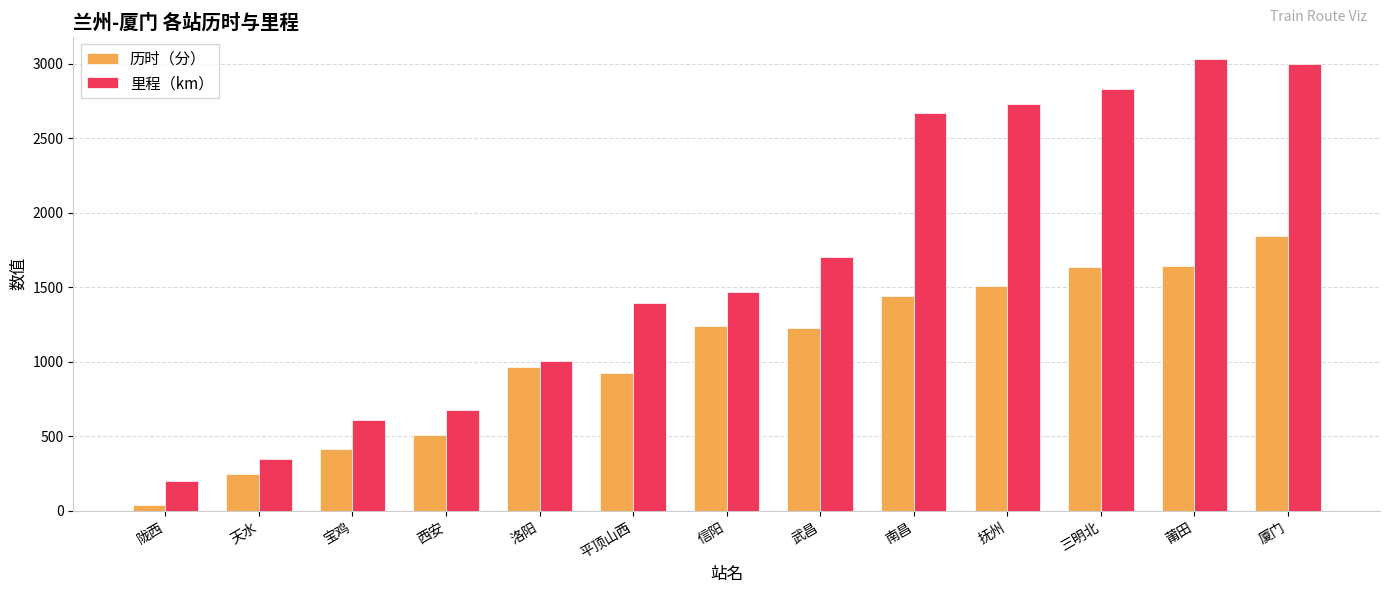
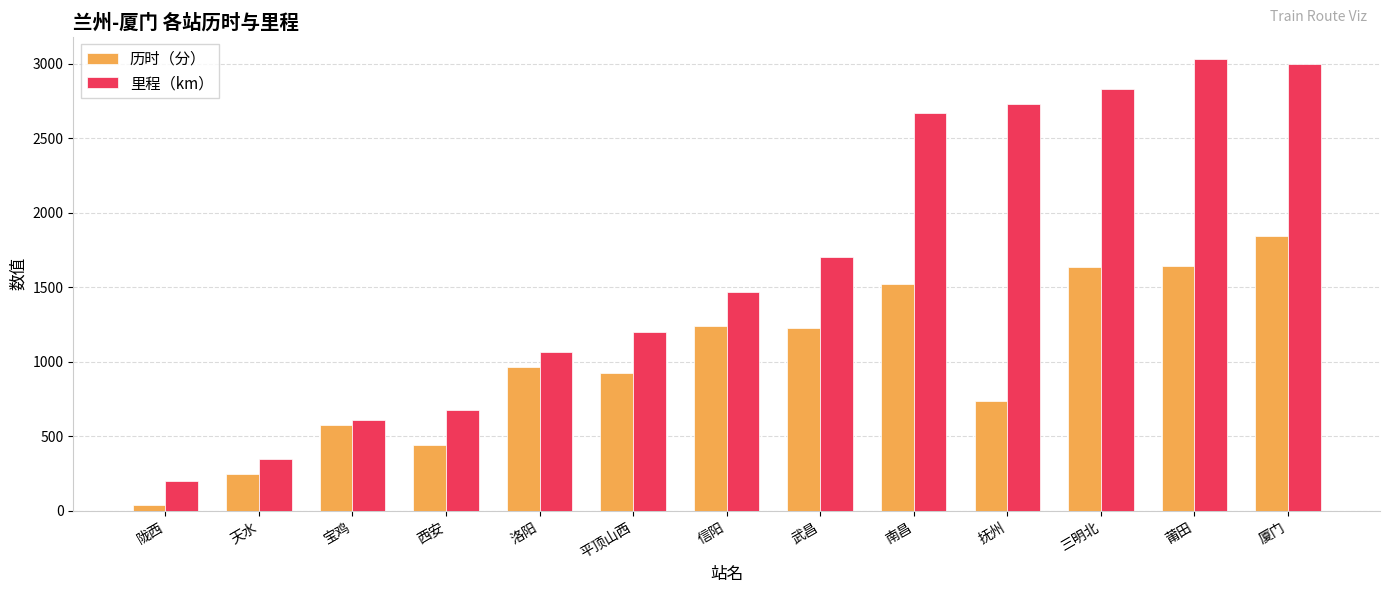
  {
    "历时（分）": {
      "陇西": 40,
      "天水": 250,
-     "宝鸡": 410,
-     "西安": 510,
+     "宝鸡": 580,
+     "西安": 450,
      "洛阳": 970,
      "平顶山西": 920,
      "信阳": 1240,
      "武昌": 1230,
-     "南昌": 1440,
-     "抚州": 1510,
+     "南昌": 1520,
+     "抚州": 740,
      "三明北": 1630,
      "莆田": 1640,
      "厦门": 1850
    },
    "里程（km）": {
      "陇西": 200,
      "天水": 350,
      "宝鸡": 610,
      "西安": 680,
-     "洛阳": 1000,
-     "平顶山西": 1390,
+     "洛阳": 1060,
+     "平顶山西": 1200,
      "信阳": 1470,
      "武昌": 1700,
      "南昌": 2670,
      "抚州": 2730,
      "三明北": 2830,
      "莆田": 3030,
      "厦门": 3000
    }
  }
